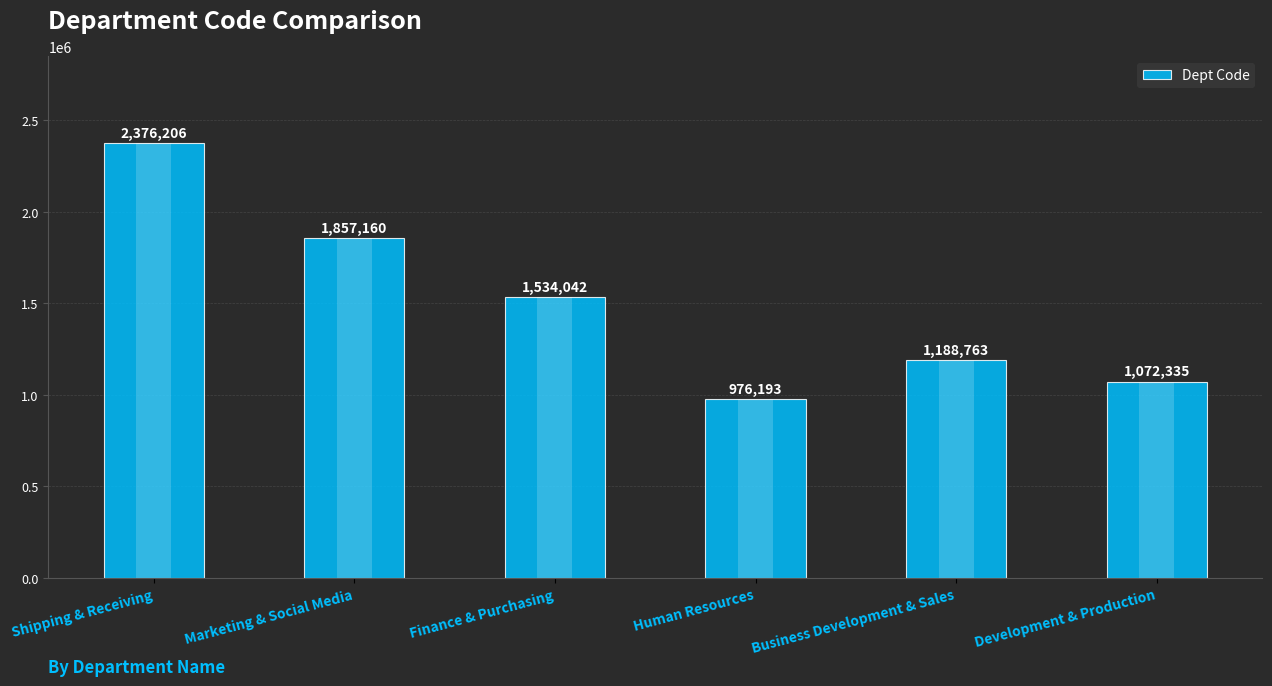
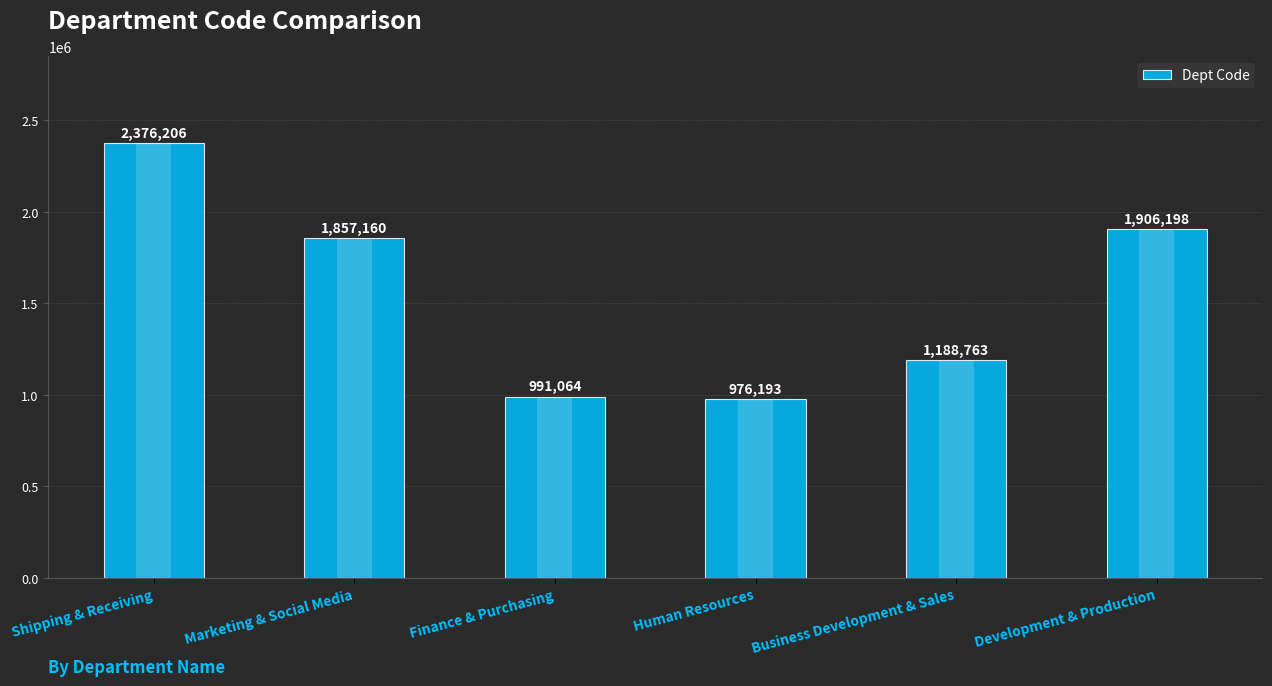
  {
    "Shipping & Receiving": "2,376,206",
    "Marketing & Social Media": "1,857,160",
-   "Finance & Purchasing": "1,534,042",
+   "Finance & Purchasing": "991,064",
    "Human Resources": "976,193",
    "Business Development & Sales": "1,188,763",
-   "Development & Production": "1,072,335"
+   "Development & Production": "1,906,198"
  }
